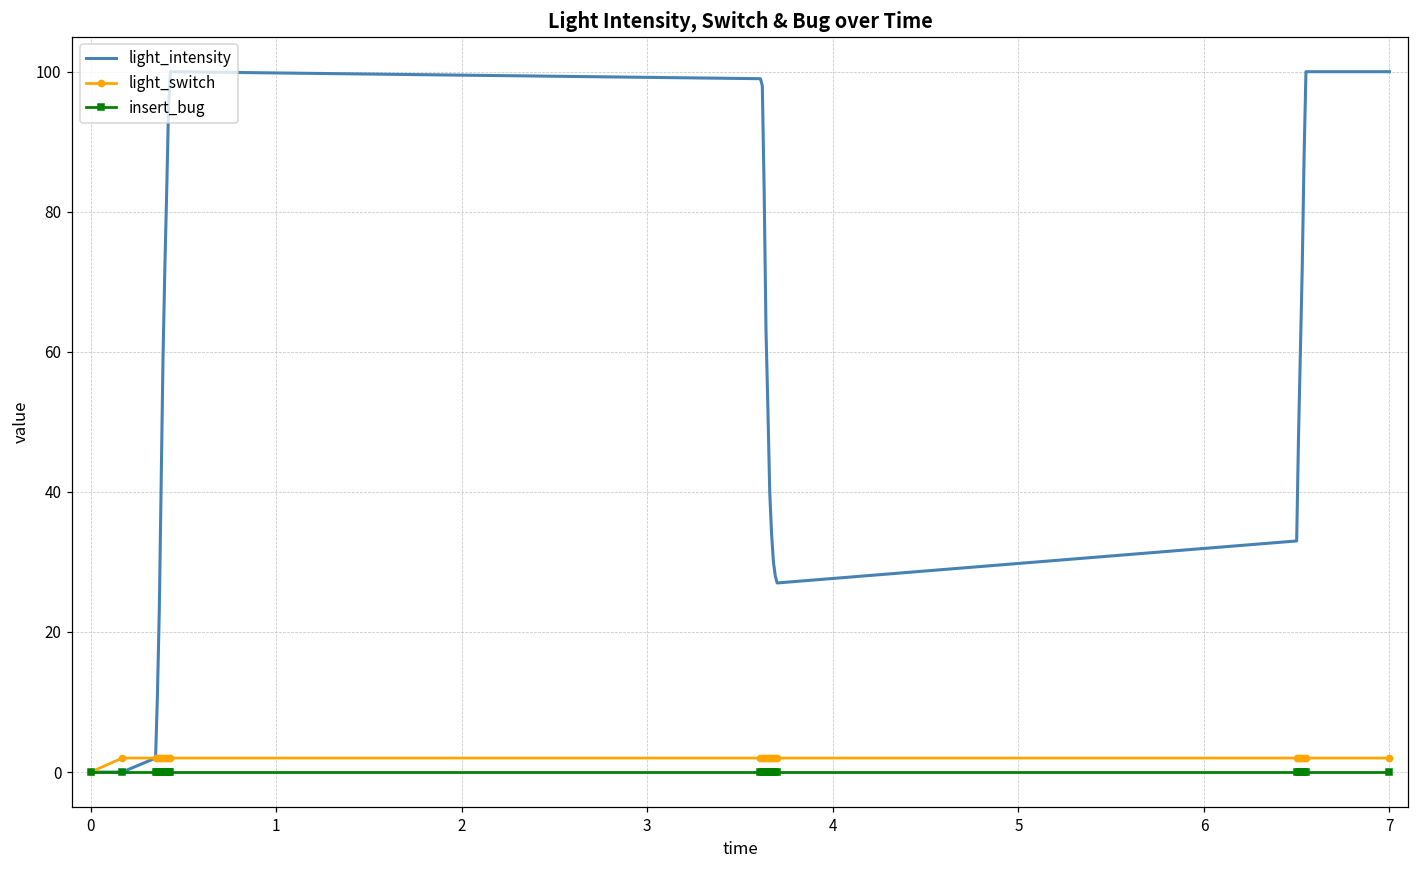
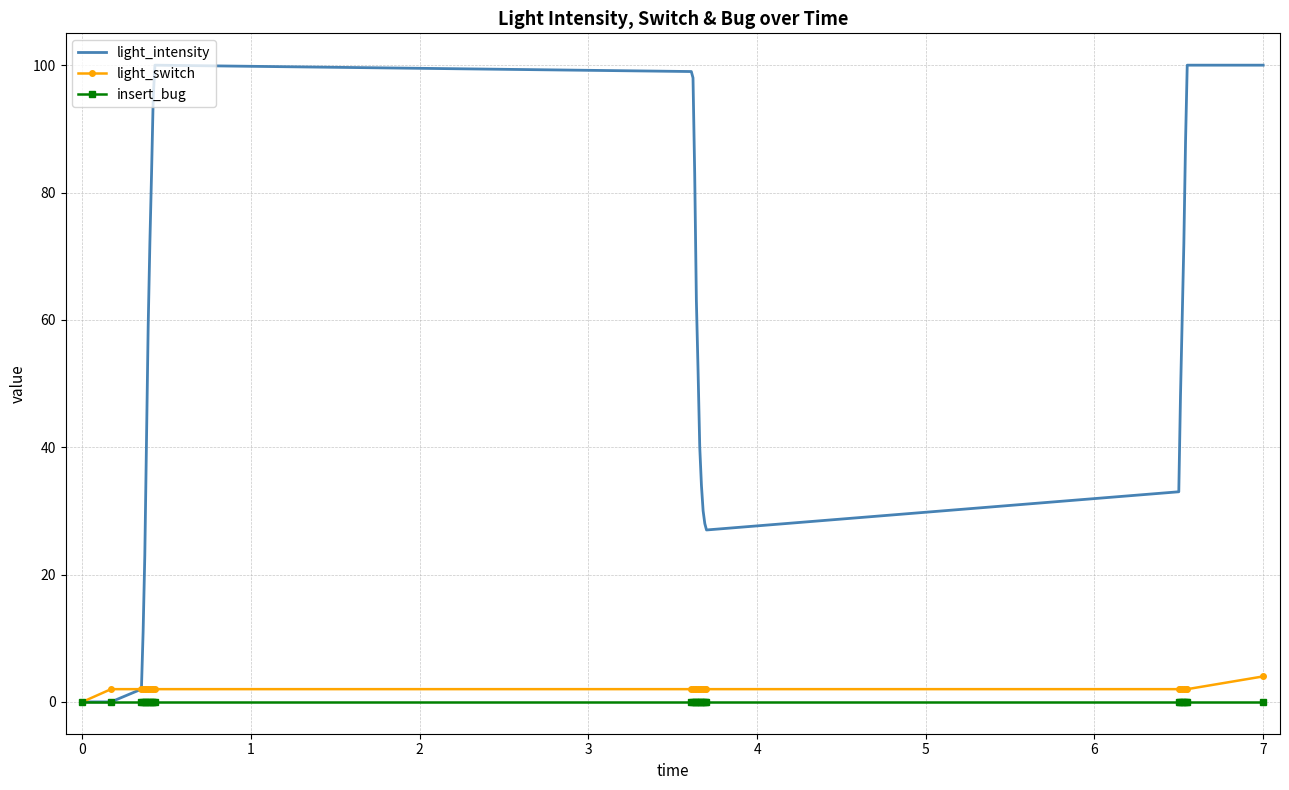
  {
    "light_intensity": {
      "7": 100
    },
    "light_switch": {
-     "7": 2
+     "7": 4
    },
    "insert_bug": {
      "7": 0
    }
  }
